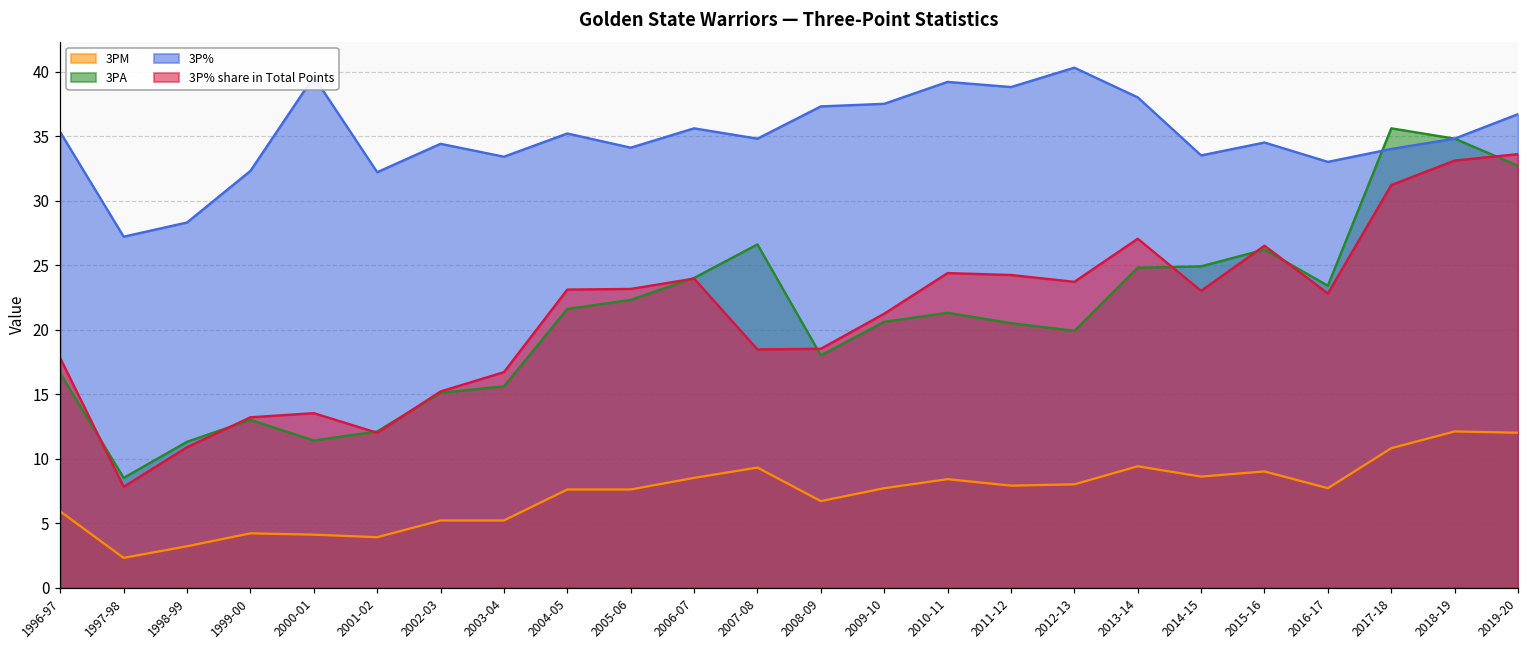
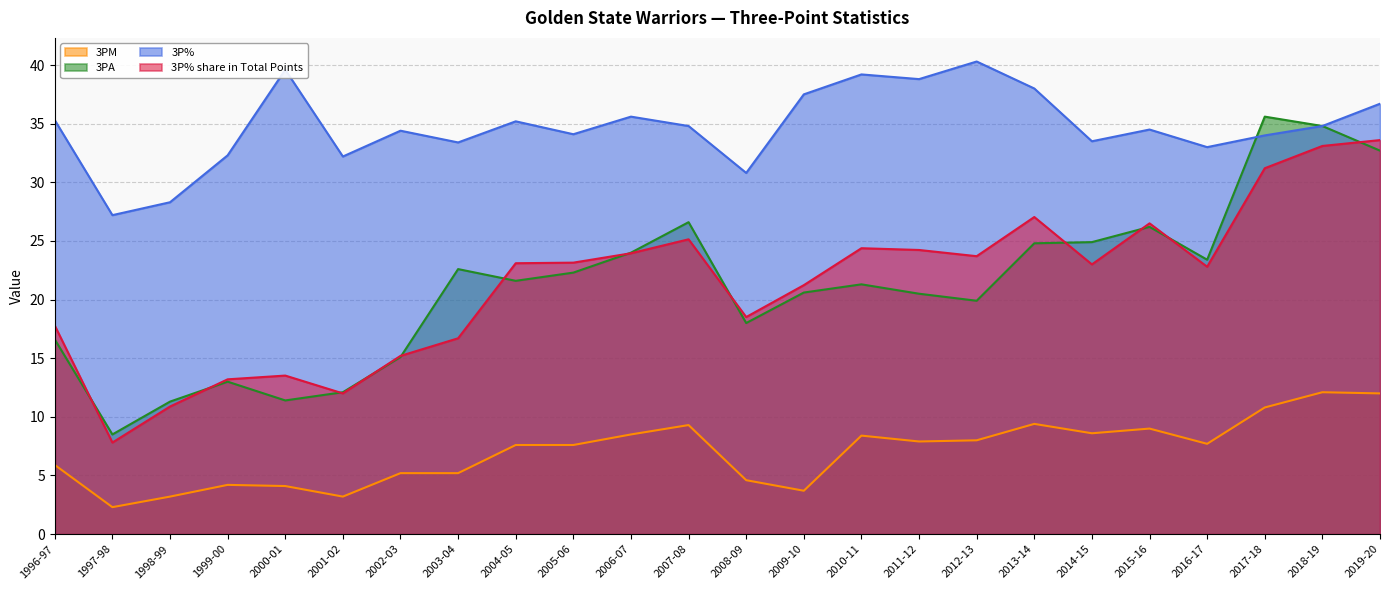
  {
    "3PM": {
      "1996-97": 5.9,
      "1997-98": 2.3,
      "1998-99": 3.2,
      "1999-00": 4.2,
      "2000-01": 4.1,
-     "2001-02": 3.9,
+     "2001-02": 3.2,
      "2002-03": 5.2,
      "2003-04": 5.2,
      "2004-05": 7.6,
      "2005-06": 7.6,
      "2006-07": 8.5,
      "2007-08": 9.3,
-     "2008-09": 6.7,
-     "2009-10": 7.7,
+     "2008-09": 4.6,
+     "2009-10": 3.7,
      "2010-11": 8.4,
      "2011-12": 7.9,
      "2012-13": 8.0,
      "2013-14": 9.4,
      "2014-15": 8.6,
      "2015-16": 9.0,
      "2016-17": 7.7,
      "2017-18": 10.8,
      "2018-19": 12.1,
      "2019-20": 12.0
    },
    "3PA": {
      "1996-97": 16.6,
      "1997-98": 8.5,
      "1998-99": 11.3,
      "2000-01": 11.4,
-     "2003-04": 15.6,
+     "2003-04": 22.6,
      "2004-05": 21.6,
      "2005-06": 22.3,
      "2007-08": 26.6,
      "2008-09": 18.0,
      "2009-10": 20.6,
      "2010-11": 21.3,
      "2011-12": 20.5,
      "2012-13": 19.9,
      "2013-14": 24.8,
      "2014-15": 24.9,
      "2015-16": 26.2,
      "2016-17": 23.4,
      "2017-18": 35.6,
      "2019-20": 32.7
    },
    "3P%": {
      "1996-97": 35.3,
      "1997-98": 27.2,
      "1998-99": 28.3,
      "1999-00": 32.3,
      "2001-02": 32.2,
      "2002-03": 34.4,
      "2003-04": 33.4,
      "2004-05": 35.2,
      "2005-06": 34.1,
      "2006-07": 35.6,
      "2007-08": 34.8,
-     "2008-09": 37.3,
+     "2008-09": 30.8,
      "2009-10": 37.5,
      "2010-11": 39.2,
      "2011-12": 38.8,
      "2012-13": 40.3,
      "2013-14": 38.0,
      "2014-15": 33.5,
      "2015-16": 34.5,
      "2016-17": 33.0,
      "2017-18": 34.0,
      "2019-20": 36.7
    },
    "3P% share in Total Points": {
      "1996-97": 17.8,
      "1997-98": 7.8,
      "1998-99": 10.9,
      "2000-01": 13.5,
      "2003-04": 16.7,
      "2004-05": 23.1,
      "2005-06": 23.2,
-     "2007-08": 18.5,
+     "2007-08": 25.1,
      "2008-09": 18.5,
      "2009-10": 21.2,
      "2010-11": 24.4,
      "2011-12": 24.2,
      "2012-13": 23.7,
      "2013-14": 27.0,
      "2014-15": 23.0,
      "2015-16": 26.5,
      "2016-17": 22.8,
      "2017-18": 31.2,
      "2018-19": 33.1,
      "2019-20": 33.6
    }
  }
